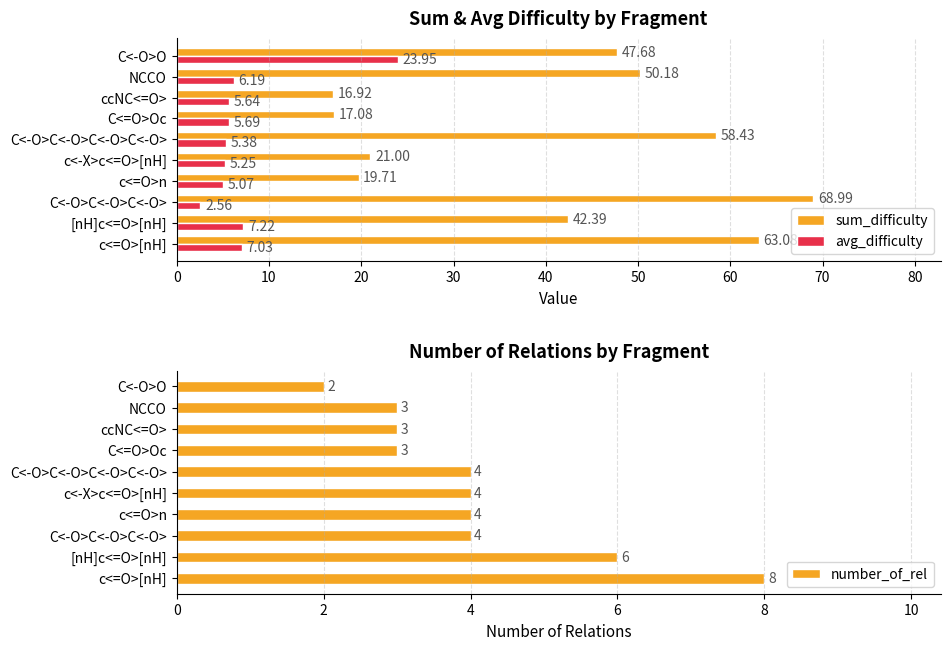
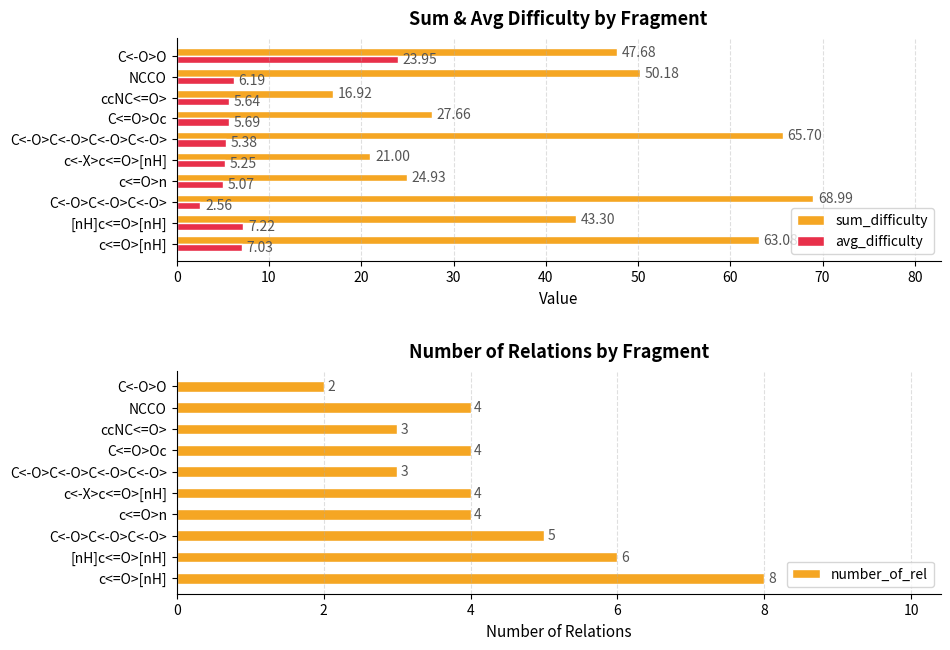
  {
    "Sum & Avg Difficulty by Fragment": {
      "sum_difficulty": {
        "C<-O>O": 47.68,
        "NCCO": 50.18,
        "ccNC<=O>": 16.92,
-       "C<=O>Oc": 17.08,
-       "C<-O>C<-O>C<-O>C<-O>": 58.43,
+       "C<=O>Oc": 27.66,
+       "C<-O>C<-O>C<-O>C<-O>": 65.70,
        "c<-X>c<=O>[nH]": 21.00,
-       "c<=O>n": 19.71,
+       "c<=O>n": 24.93,
        "C<-O>C<-O>C<-O>": 68.99,
-       "[nH]c<=O>[nH]": 42.39
+       "[nH]c<=O>[nH]": 43.30
      },
      "avg_difficulty": {
        "C<-O>O": 23.95,
        "NCCO": 6.19,
        "ccNC<=O>": 5.64,
        "C<=O>Oc": 5.69,
        "C<-O>C<-O>C<-O>C<-O>": 5.38,
        "c<-X>c<=O>[nH]": 5.25,
        "c<=O>n": 5.07,
        "C<-O>C<-O>C<-O>": 2.56,
        "[nH]c<=O>[nH]": 7.22,
        "c<=O>[nH]": 7.03
      }
    },
    "Number of Relations by Fragment": {
      "C<-O>O": 2,
-     "NCCO": 3,
+     "NCCO": 4,
      "ccNC<=O>": 3,
-     "C<=O>Oc": 3,
-     "C<-O>C<-O>C<-O>C<-O>": 4,
+     "C<=O>Oc": 4,
+     "C<-O>C<-O>C<-O>C<-O>": 3,
      "c<-X>c<=O>[nH]": 4,
      "c<=O>n": 4,
-     "C<-O>C<-O>C<-O>": 4,
+     "C<-O>C<-O>C<-O>": 5,
      "[nH]c<=O>[nH]": 6,
      "c<=O>[nH]": 8
    }
  }
